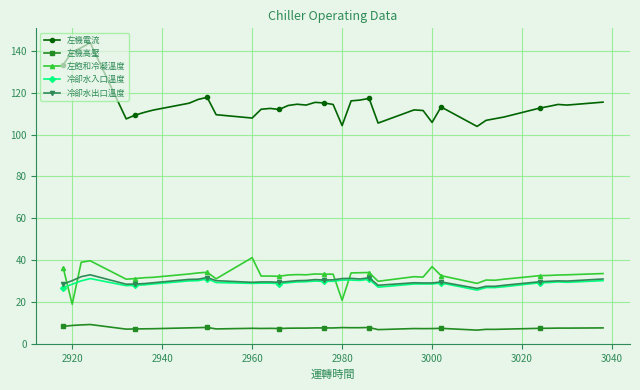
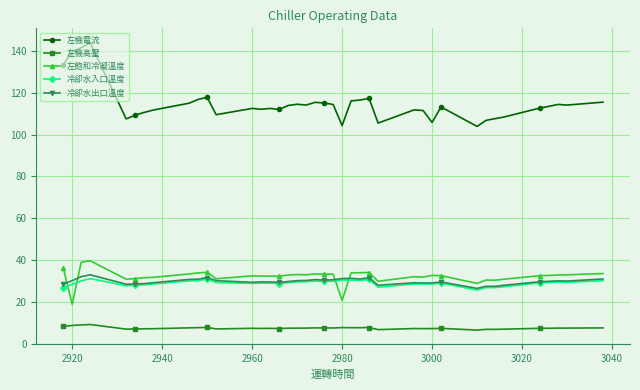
  {
    "左機電流": {
-     "2960": 108,
+     "2960": 113,
      "2980": 104,
      "3000": 106
    },
    "左飽和冷凝溫度": {
      "2920": 19,
-     "2960": 41,
+     "2960": 33,
      "2980": 21,
-     "3000": 37
+     "3000": 33
    },
    "冷卻水入口溫度": {
      "2920": 29
    }
  }
